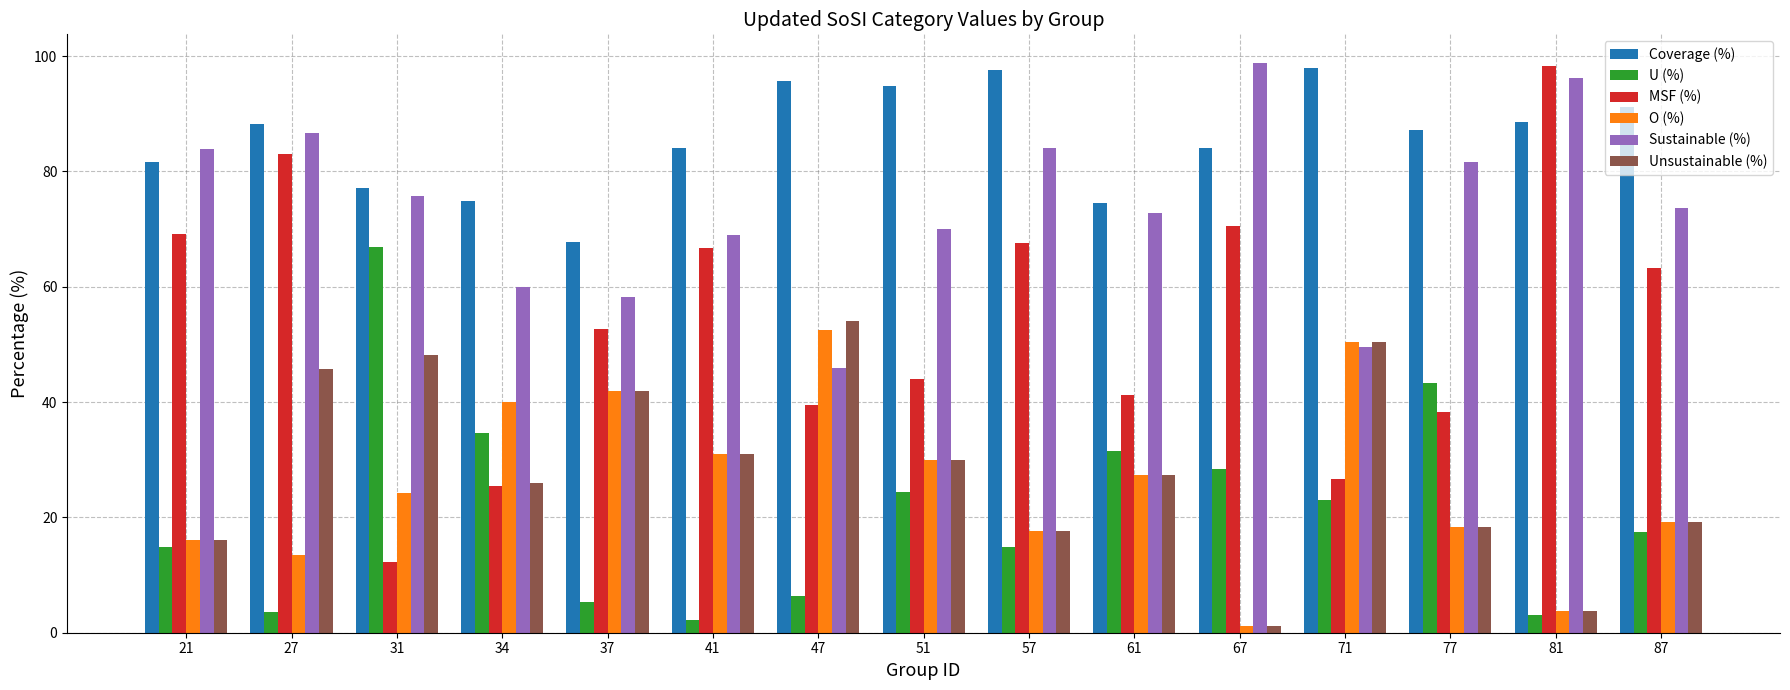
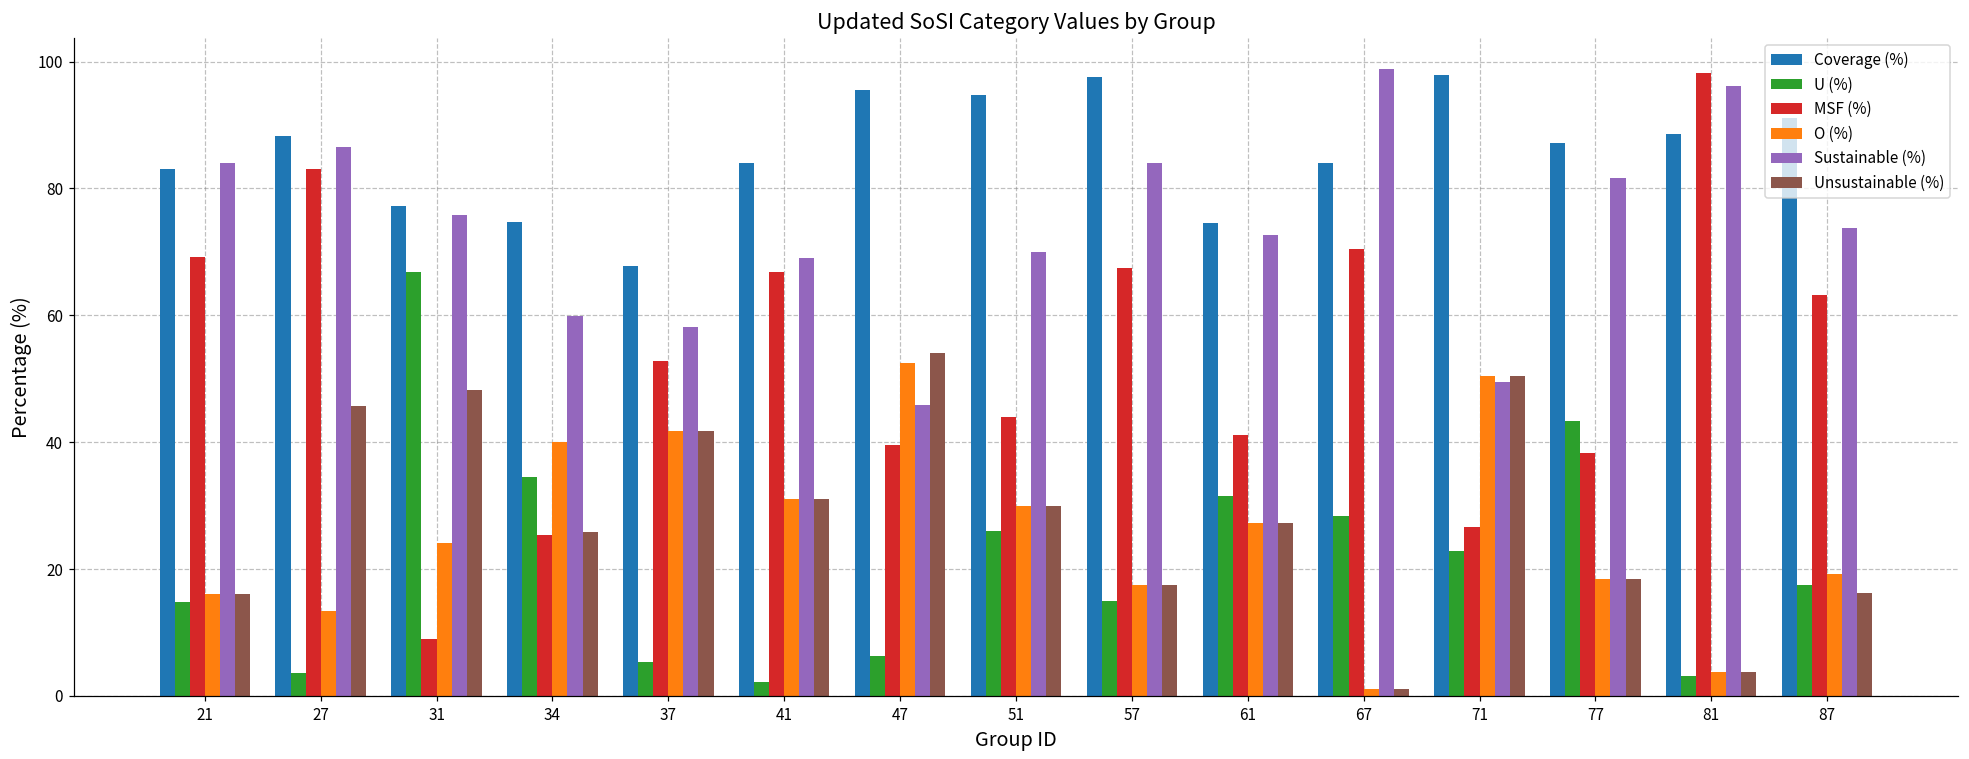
  {
    "Coverage (%)": {
-     "21": 82,
+     "21": 83,
      "27": 88,
      "31": 77,
      "34": 75,
      "37": 68,
      "41": 84,
      "47": 96,
      "51": 95,
      "57": 98,
      "61": 75,
      "67": 84,
      "71": 98,
      "77": 87,
      "81": 89
    },
    "U (%)": {
      "21": 15,
      "27": 4,
      "31": 67,
      "34": 35,
      "37": 5,
      "41": 2,
      "47": 6,
-     "51": 24,
+     "51": 26,
      "57": 15,
      "61": 32,
      "67": 28,
      "71": 23,
      "77": 43,
      "81": 3,
      "87": 18
    },
    "MSF (%)": {
      "21": 69,
      "27": 83,
-     "31": 12,
+     "31": 9,
      "34": 25,
      "37": 53,
      "41": 67,
      "47": 40,
      "51": 44,
      "57": 68,
      "61": 41,
      "67": 70,
      "71": 27,
      "77": 38,
      "81": 98,
      "87": 63
    },
    "O (%)": {
      "21": 16,
      "27": 13,
      "31": 24,
      "34": 40,
      "37": 42,
      "41": 31,
      "47": 52,
      "51": 30,
      "57": 18,
      "61": 27,
      "67": 1,
      "71": 50,
      "77": 18,
      "81": 4,
      "87": 19
    },
    "Sustainable (%)": {
      "21": 84,
      "27": 87,
      "31": 76,
      "34": 60,
      "37": 58,
      "41": 69,
      "47": 46,
      "51": 70,
      "57": 84,
      "61": 73,
      "67": 99,
      "71": 50,
      "77": 82,
      "81": 96,
      "87": 74
    },
    "Unsustainable (%)": {
      "21": 16,
      "27": 46,
      "31": 48,
      "34": 26,
      "37": 42,
      "41": 31,
      "47": 54,
      "51": 30,
      "57": 18,
      "61": 27,
      "67": 1,
      "71": 50,
      "77": 18,
      "81": 4,
-     "87": 19
+     "87": 16
    }
  }
